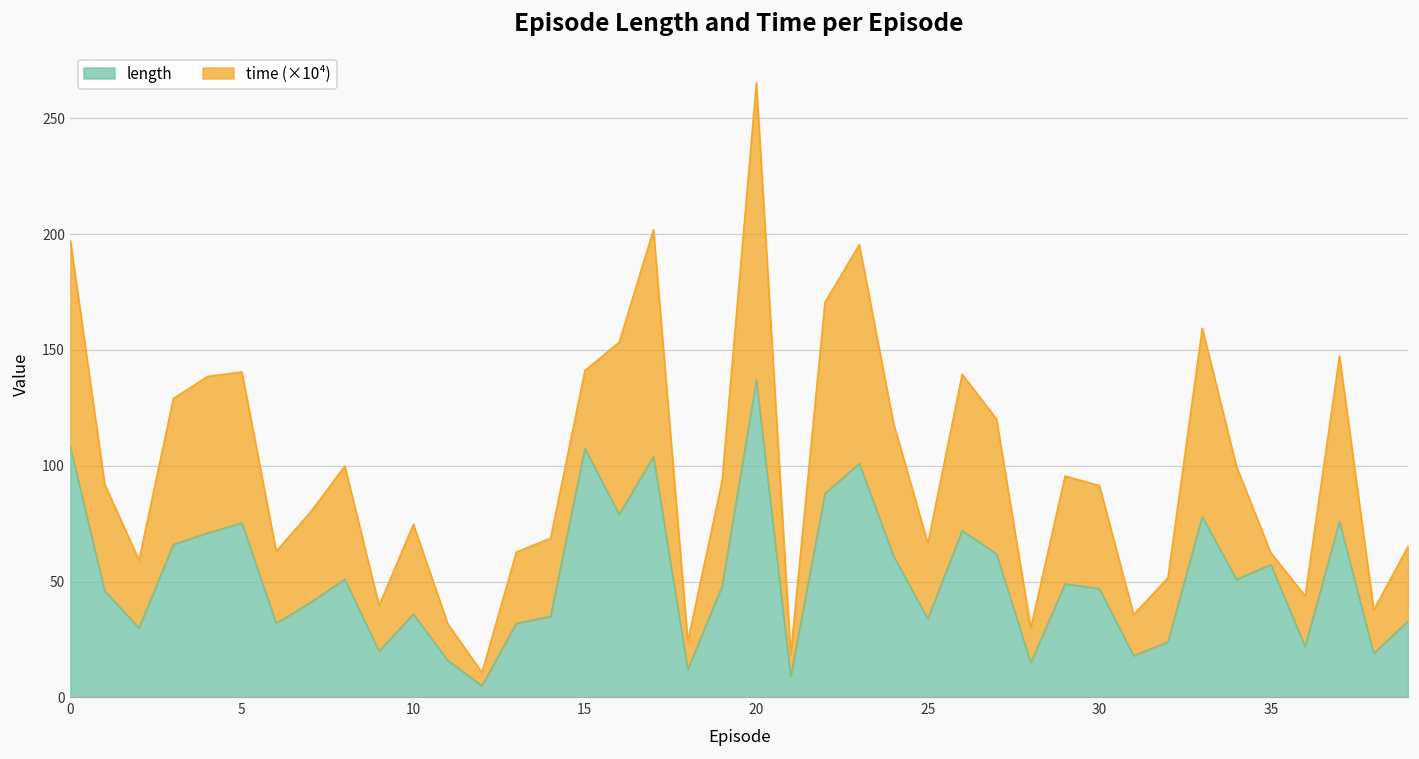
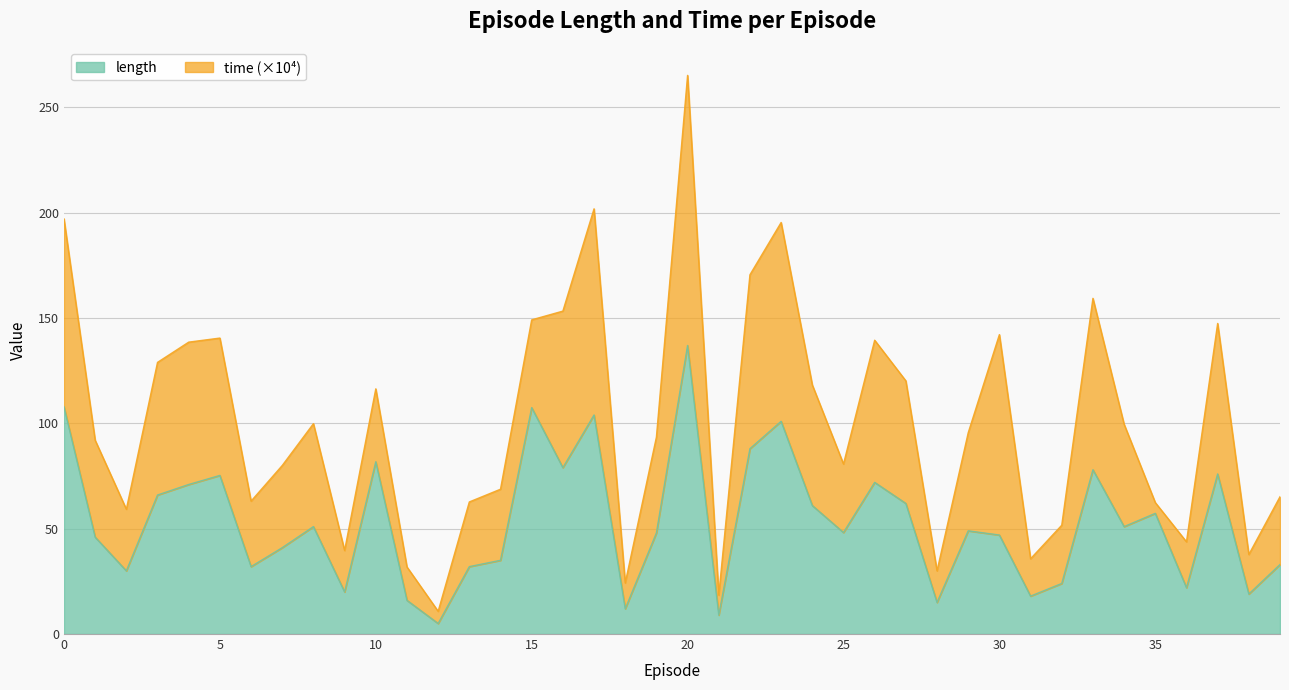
  {
    "length": {
      "0": 108,
      "5": 75,
-     "10": 36,
+     "10": 82,
      "15": 108,
      "20": 137,
-     "25": 34,
+     "25": 48,
      "30": 47,
      "35": 57
    },
    "time (×10⁴)": {
      "0": 89,
      "5": 65,
-     "10": 39,
-     "15": 34,
+     "10": 35,
+     "15": 42,
      "20": 128,
      "25": 33,
-     "30": 44,
+     "30": 95,
      "35": 5
    }
  }
